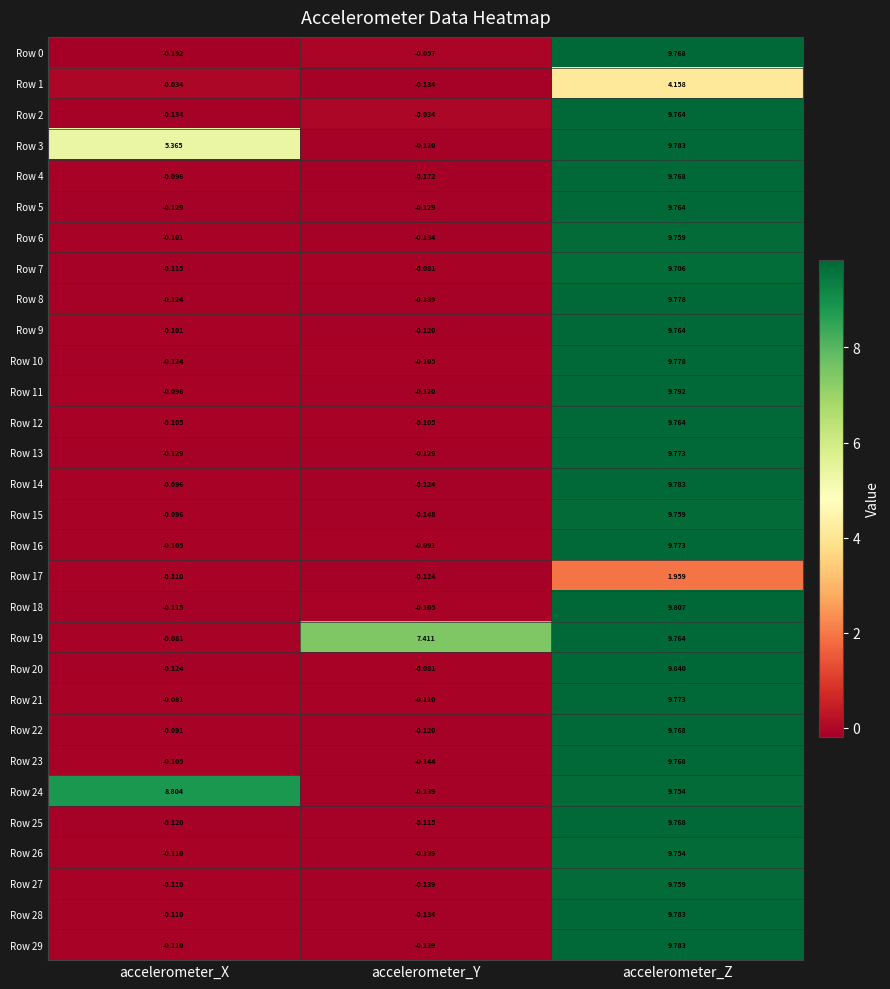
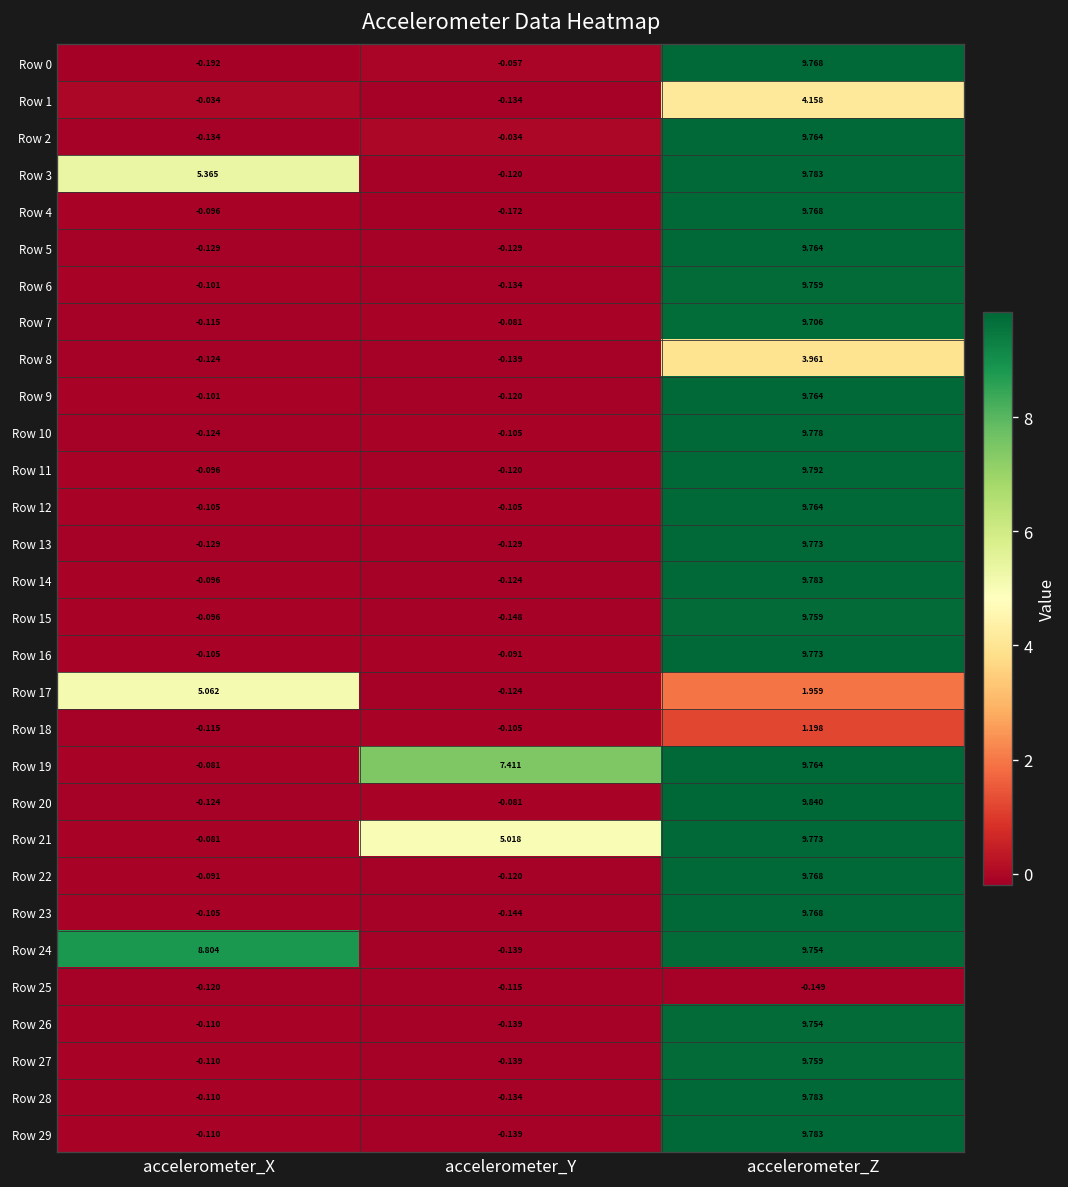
  {
    "Row 0": {
      "accelerometer_X": -0.192,
      "accelerometer_Y": -0.057,
      "accelerometer_Z": 9.768
    },
    "Row 1": {
      "accelerometer_X": -0.034,
      "accelerometer_Y": -0.134,
      "accelerometer_Z": 4.158
    },
    "Row 2": {
      "accelerometer_X": -0.134,
      "accelerometer_Y": -0.034,
      "accelerometer_Z": 9.764
    },
    "Row 3": {
      "accelerometer_X": 5.365,
      "accelerometer_Y": -0.120,
      "accelerometer_Z": 9.783
    },
    "Row 4": {
      "accelerometer_X": -0.096,
      "accelerometer_Y": -0.172,
      "accelerometer_Z": 9.768
    },
    "Row 5": {
      "accelerometer_X": -0.129,
      "accelerometer_Y": -0.129,
      "accelerometer_Z": 9.764
    },
    "Row 6": {
      "accelerometer_X": -0.101,
      "accelerometer_Y": -0.134,
      "accelerometer_Z": 9.759
    },
    "Row 7": {
      "accelerometer_X": -0.115,
      "accelerometer_Y": -0.081,
      "accelerometer_Z": 9.706
    },
    "Row 8": {
      "accelerometer_X": -0.124,
      "accelerometer_Y": -0.139,
-     "accelerometer_Z": 9.778
+     "accelerometer_Z": 3.961
    },
    "Row 9": {
      "accelerometer_X": -0.101,
      "accelerometer_Y": -0.120,
      "accelerometer_Z": 9.764
    },
    "Row 10": {
      "accelerometer_X": -0.124,
      "accelerometer_Y": -0.105,
      "accelerometer_Z": 9.778
    },
    "Row 11": {
      "accelerometer_X": -0.096,
      "accelerometer_Y": -0.120,
      "accelerometer_Z": 9.792
    },
    "Row 12": {
      "accelerometer_X": -0.105,
      "accelerometer_Y": -0.105,
      "accelerometer_Z": 9.764
    },
    "Row 13": {
      "accelerometer_X": -0.129,
      "accelerometer_Y": -0.129,
      "accelerometer_Z": 9.773
    },
    "Row 14": {
      "accelerometer_X": -0.096,
      "accelerometer_Y": -0.124,
      "accelerometer_Z": 9.783
    },
    "Row 15": {
      "accelerometer_X": -0.096,
      "accelerometer_Y": -0.148,
      "accelerometer_Z": 9.759
    },
    "Row 16": {
      "accelerometer_X": -0.105,
      "accelerometer_Y": -0.091,
      "accelerometer_Z": 9.773
    },
    "Row 17": {
-     "accelerometer_X": -0.110,
+     "accelerometer_X": 5.062,
      "accelerometer_Y": -0.124,
      "accelerometer_Z": 1.959
    },
    "Row 18": {
      "accelerometer_X": -0.115,
      "accelerometer_Y": -0.105,
-     "accelerometer_Z": 9.807
+     "accelerometer_Z": 1.198
    },
    "Row 19": {
      "accelerometer_X": -0.081,
      "accelerometer_Y": 7.411,
      "accelerometer_Z": 9.764
    },
    "Row 20": {
      "accelerometer_X": -0.124,
      "accelerometer_Y": -0.081,
      "accelerometer_Z": 9.840
    },
    "Row 21": {
      "accelerometer_X": -0.081,
-     "accelerometer_Y": -0.110,
+     "accelerometer_Y": 5.018,
      "accelerometer_Z": 9.773
    },
    "Row 22": {
      "accelerometer_X": -0.091,
      "accelerometer_Y": -0.120,
      "accelerometer_Z": 9.768
    },
    "Row 23": {
      "accelerometer_X": -0.105,
      "accelerometer_Y": -0.144,
      "accelerometer_Z": 9.768
    },
    "Row 24": {
      "accelerometer_X": 8.804,
      "accelerometer_Y": -0.139,
      "accelerometer_Z": 9.754
    },
    "Row 25": {
      "accelerometer_X": -0.120,
      "accelerometer_Y": -0.115,
-     "accelerometer_Z": 9.768
+     "accelerometer_Z": -0.149
    },
    "Row 26": {
      "accelerometer_X": -0.110,
      "accelerometer_Y": -0.139,
      "accelerometer_Z": 9.754
    },
    "Row 27": {
      "accelerometer_X": -0.110,
      "accelerometer_Y": -0.139,
      "accelerometer_Z": 9.759
    },
    "Row 28": {
      "accelerometer_X": -0.110,
      "accelerometer_Y": -0.134,
      "accelerometer_Z": 9.783
    },
    "Row 29": {
      "accelerometer_X": -0.110,
      "accelerometer_Y": -0.139,
      "accelerometer_Z": 9.783
    }
  }
